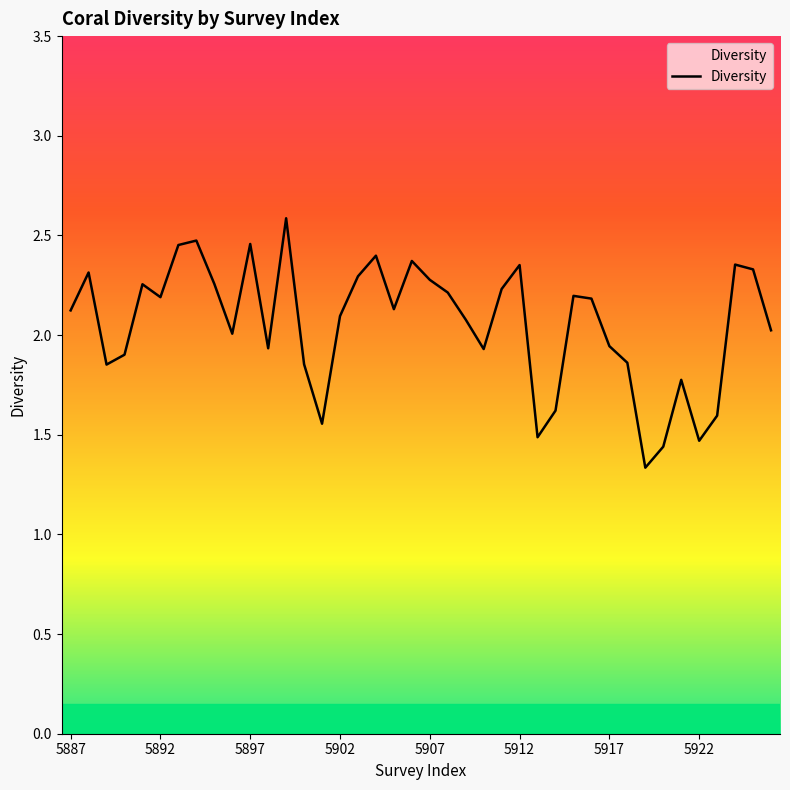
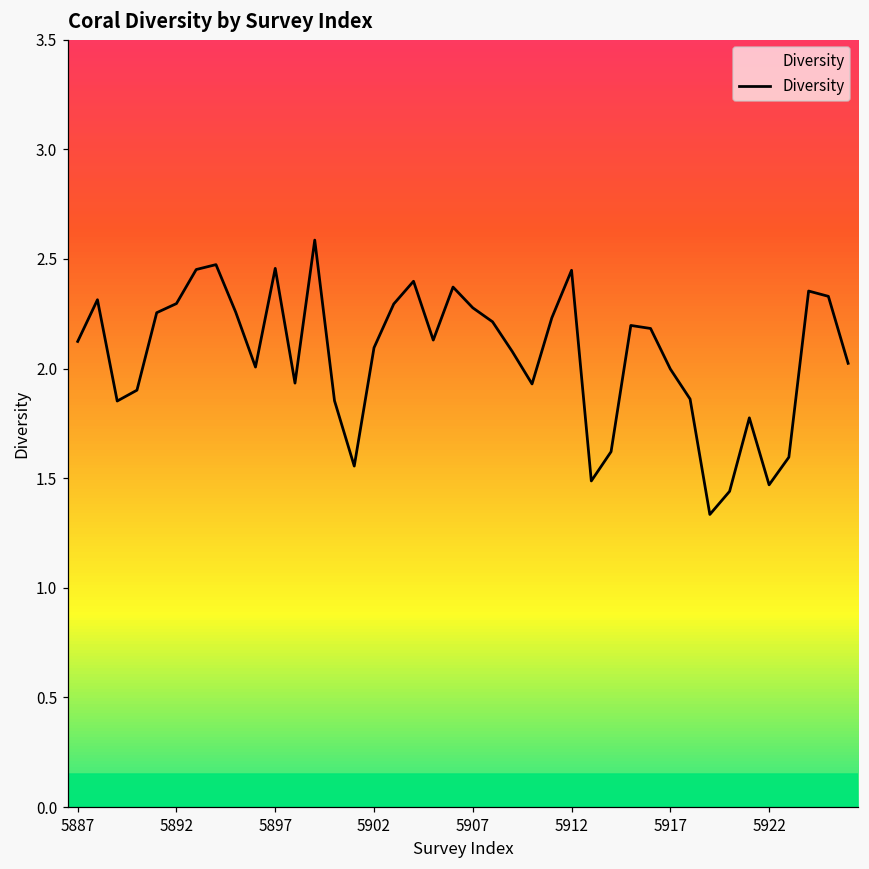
  {
    "5887": 2.12,
-   "5892": 2.19,
+   "5892": 2.30,
    "5897": 2.46,
    "5902": 2.10,
    "5907": 2.28,
-   "5912": 2.35,
-   "5917": 1.94,
+   "5912": 2.45,
+   "5917": 2.00,
    "5922": 1.47
  }
